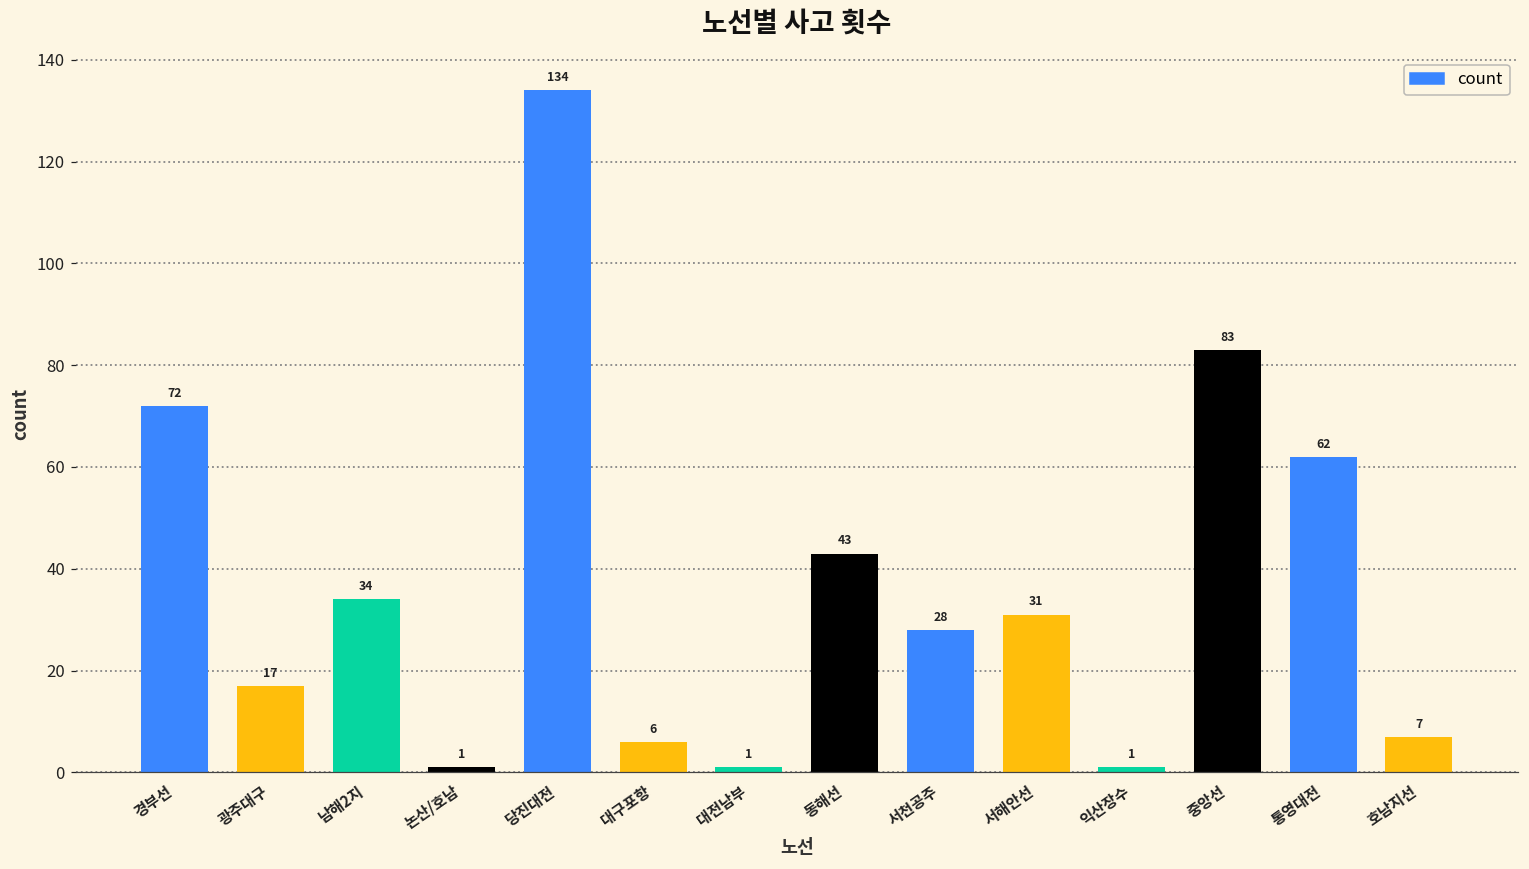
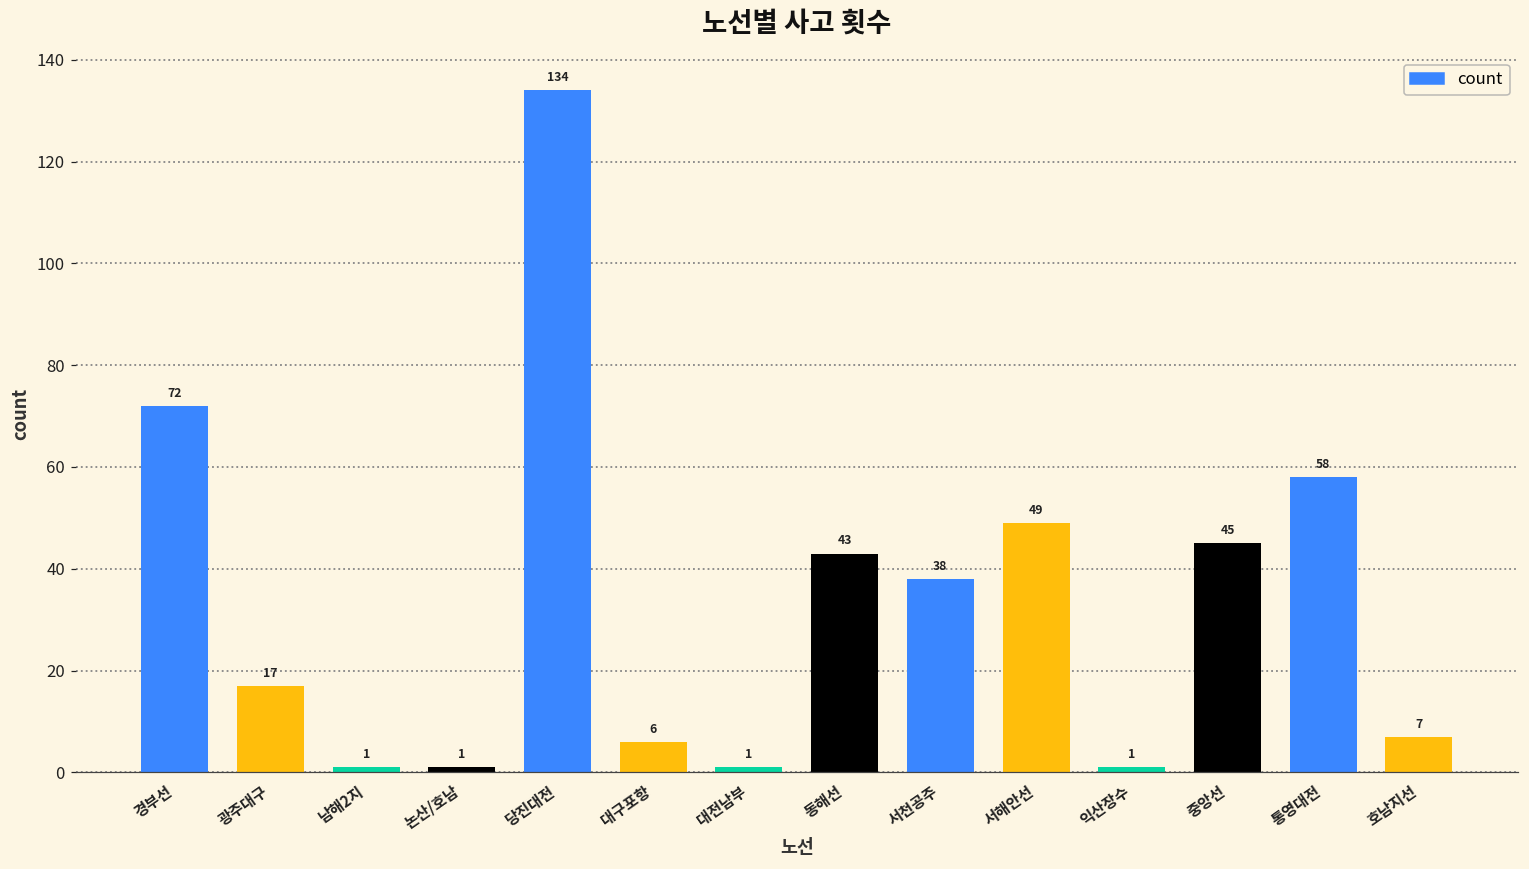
  {
    "경부선": 72,
    "광주대구": 17,
-   "남해2지": 34,
+   "남해2지": 1,
    "논산/호남": 1,
    "당진대전": 134,
    "대구포항": 6,
    "대전남부": 1,
    "동해선": 43,
-   "서천공주": 28,
-   "서해안선": 31,
+   "서천공주": 38,
+   "서해안선": 49,
    "익산장수": 1,
-   "중앙선": 83,
-   "통영대전": 62,
+   "중앙선": 45,
+   "통영대전": 58,
    "호남지선": 7
  }
